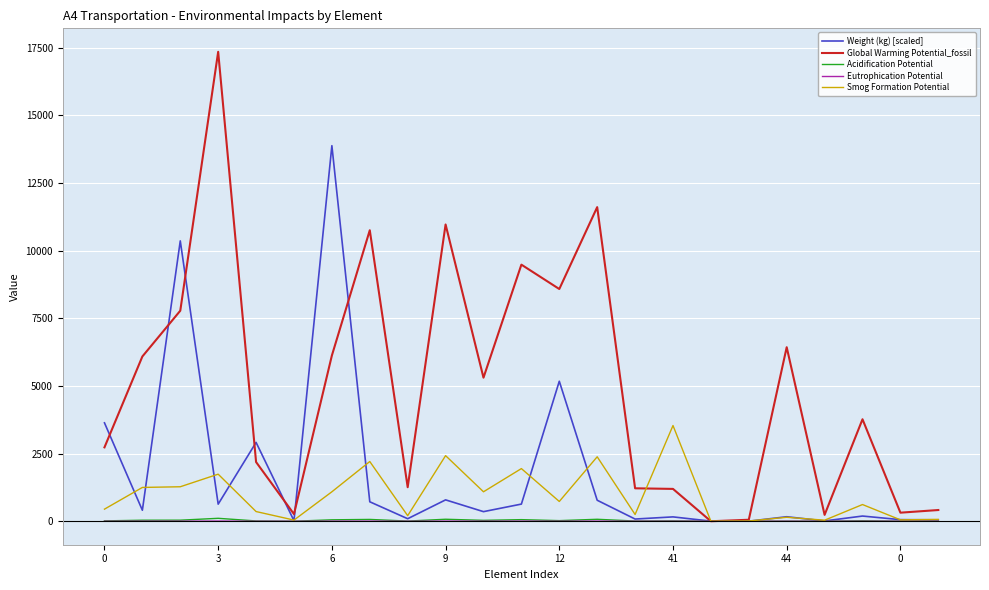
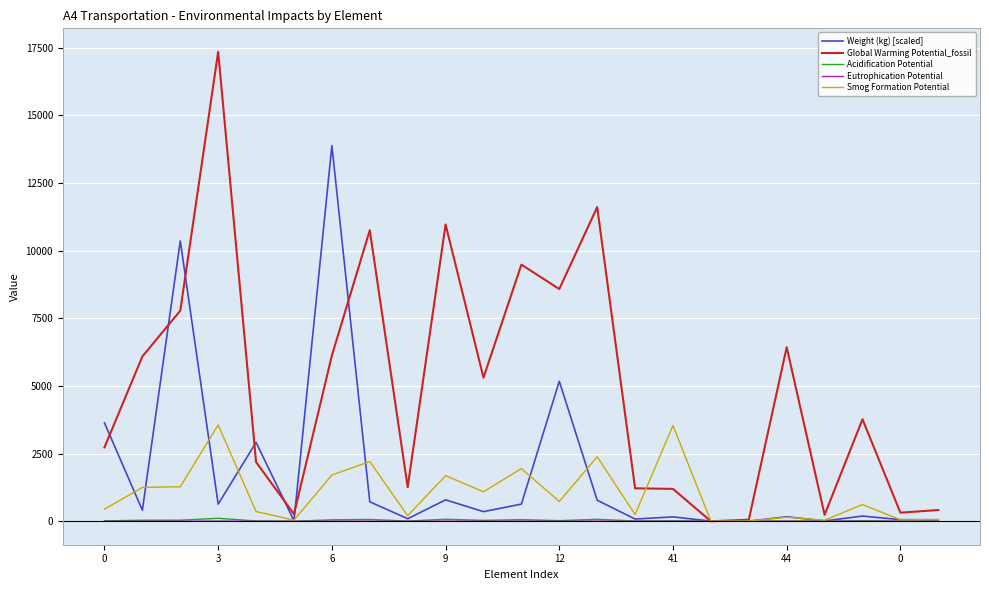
  {
    "Weight (kg) [scaled]": {
      "3": 600,
      "6": 13900,
      "9": 800,
      "12": 5200,
      "41": 200
    },
    "Global Warming Potential_fossil": {
      "3": 17400,
      "6": 6100,
      "9": 11000,
      "12": 8600,
      "41": 1200,
      "44": 6400
    },
    "Acidification Potential": {
      "3": 100
    },
    "Eutrophication Potential": {
      "3": 0
    },
    "Smog Formation Potential": {
-     "3": 1700,
-     "6": 1100,
-     "9": 2400,
+     "3": 3600,
+     "6": 1700,
+     "9": 1700,
      "12": 700,
      "41": 3500
    }
  }
